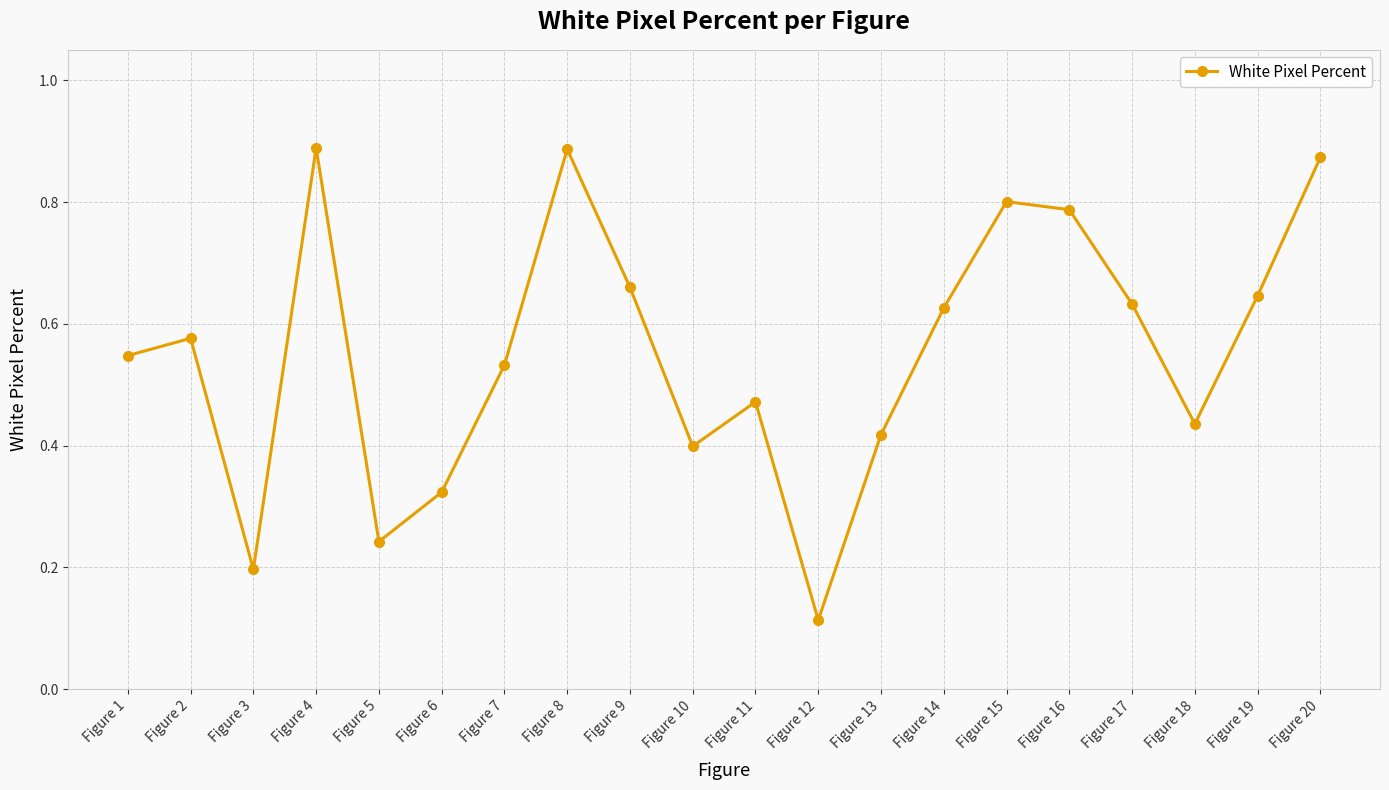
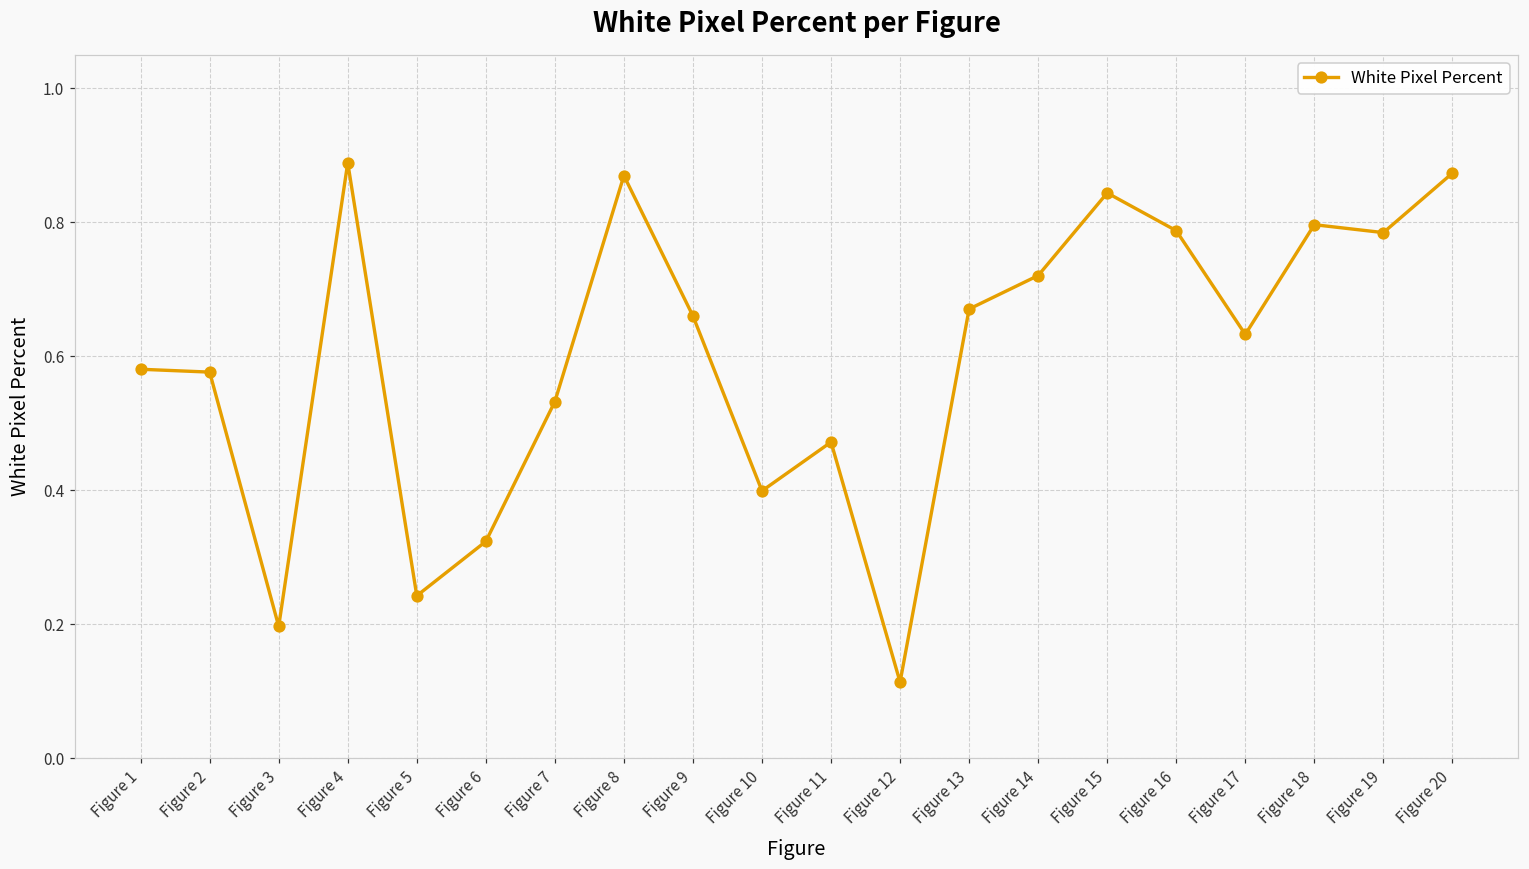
  {
-   "Figure 1": 0.55,
+   "Figure 1": 0.58,
    "Figure 2": 0.58,
    "Figure 3": 0.20,
    "Figure 4": 0.89,
    "Figure 5": 0.24,
    "Figure 6": 0.32,
    "Figure 7": 0.53,
-   "Figure 8": 0.89,
+   "Figure 8": 0.87,
    "Figure 9": 0.66,
    "Figure 10": 0.40,
    "Figure 11": 0.47,
    "Figure 12": 0.11,
-   "Figure 13": 0.42,
-   "Figure 14": 0.63,
-   "Figure 15": 0.80,
+   "Figure 13": 0.67,
+   "Figure 14": 0.72,
+   "Figure 15": 0.84,
    "Figure 16": 0.79,
    "Figure 17": 0.63,
-   "Figure 18": 0.44,
-   "Figure 19": 0.65,
+   "Figure 18": 0.80,
+   "Figure 19": 0.78,
    "Figure 20": 0.87
  }
